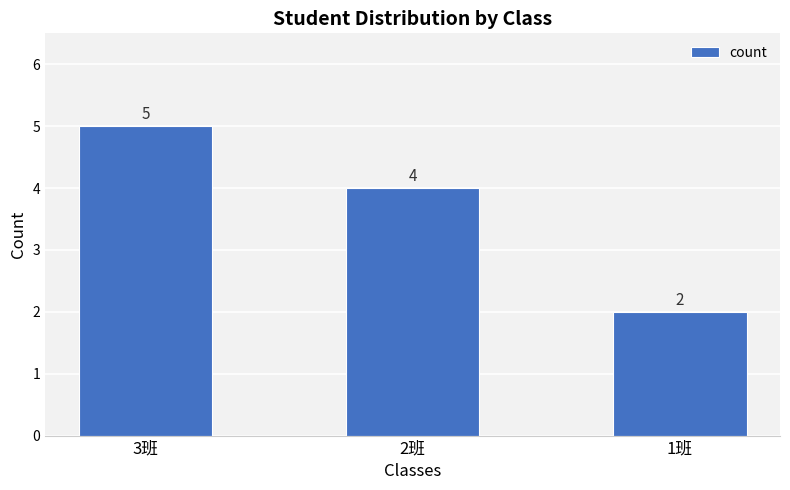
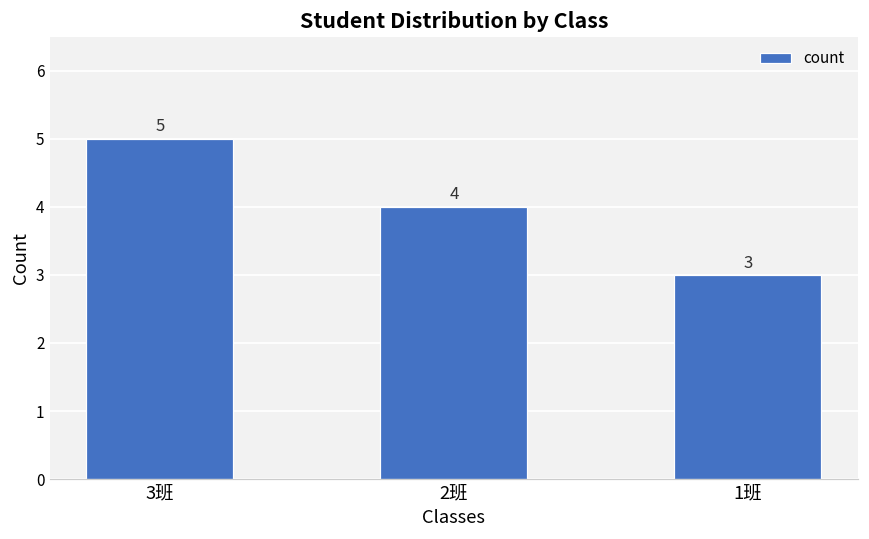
  {
    "3班": 5,
    "2班": 4,
-   "1班": 2
+   "1班": 3
  }
